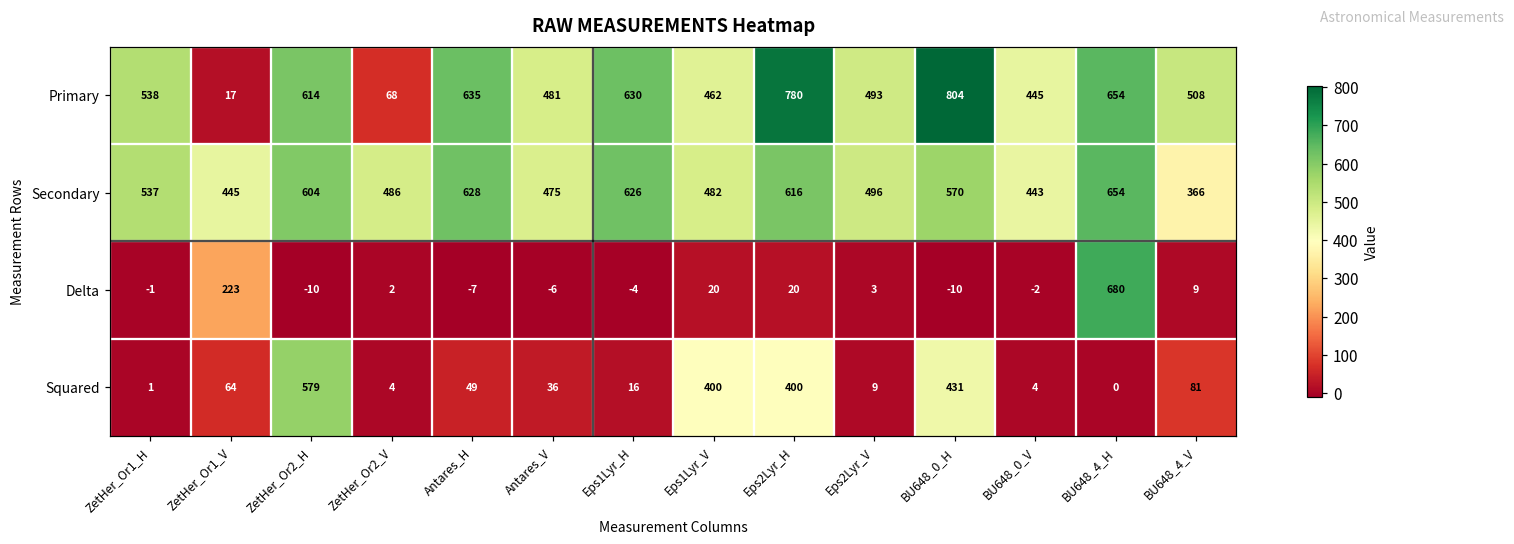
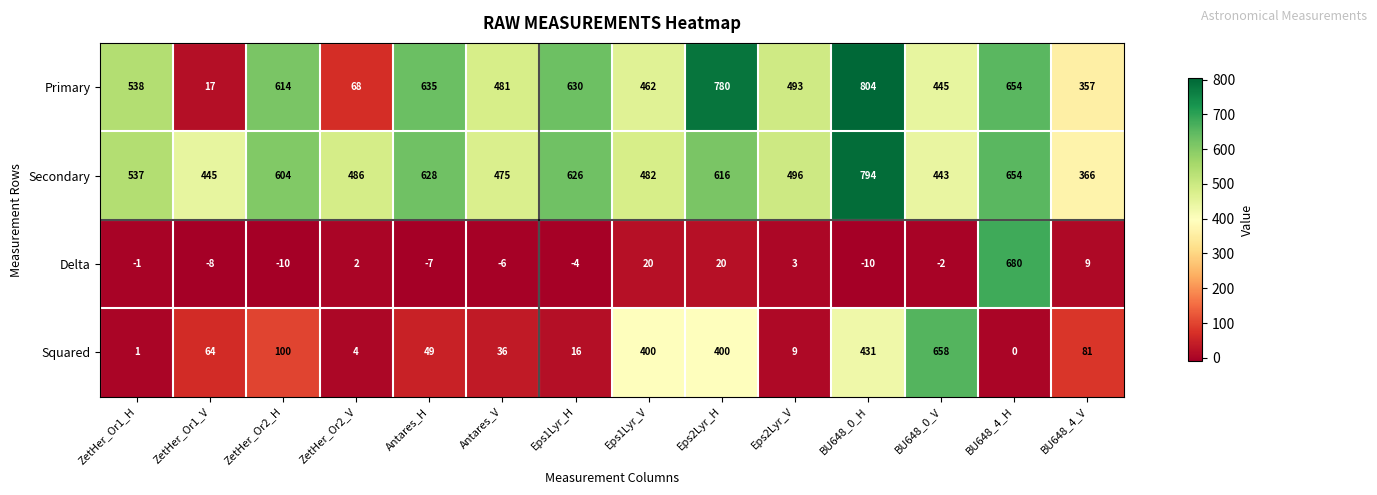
  {
    "Primary": {
      "ZetHer_Or1_H": 538,
      "ZetHer_Or1_V": 17,
      "ZetHer_Or2_H": 614,
      "ZetHer_Or2_V": 68,
      "Antares_H": 635,
      "Antares_V": 481,
      "Eps1Lyr_H": 630,
      "Eps1Lyr_V": 462,
      "Eps2Lyr_H": 780,
      "Eps2Lyr_V": 493,
      "BU648_0_H": 804,
      "BU648_0_V": 445,
      "BU648_4_H": 654,
-     "BU648_4_V": 508
+     "BU648_4_V": 357
    },
    "Secondary": {
      "ZetHer_Or1_H": 537,
      "ZetHer_Or1_V": 445,
      "ZetHer_Or2_H": 604,
      "ZetHer_Or2_V": 486,
      "Antares_H": 628,
      "Antares_V": 475,
      "Eps1Lyr_H": 626,
      "Eps1Lyr_V": 482,
      "Eps2Lyr_H": 616,
      "Eps2Lyr_V": 496,
-     "BU648_0_H": 570,
+     "BU648_0_H": 794,
      "BU648_0_V": 443,
      "BU648_4_H": 654,
      "BU648_4_V": 366
    },
    "Delta": {
      "ZetHer_Or1_H": -1,
-     "ZetHer_Or1_V": 223,
+     "ZetHer_Or1_V": -8,
      "ZetHer_Or2_H": -10,
      "ZetHer_Or2_V": 2,
      "Antares_H": -7,
      "Antares_V": -6,
      "Eps1Lyr_H": -4,
      "Eps1Lyr_V": 20,
      "Eps2Lyr_H": 20,
      "Eps2Lyr_V": 3,
      "BU648_0_H": -10,
      "BU648_0_V": -2,
      "BU648_4_H": 680,
      "BU648_4_V": 9
    },
    "Squared": {
      "ZetHer_Or1_H": 1,
      "ZetHer_Or1_V": 64,
-     "ZetHer_Or2_H": 579,
+     "ZetHer_Or2_H": 100,
      "ZetHer_Or2_V": 4,
      "Antares_H": 49,
      "Antares_V": 36,
      "Eps1Lyr_H": 16,
      "Eps1Lyr_V": 400,
      "Eps2Lyr_H": 400,
      "Eps2Lyr_V": 9,
      "BU648_0_H": 431,
-     "BU648_0_V": 4,
+     "BU648_0_V": 658,
      "BU648_4_H": 0,
      "BU648_4_V": 81
    }
  }
